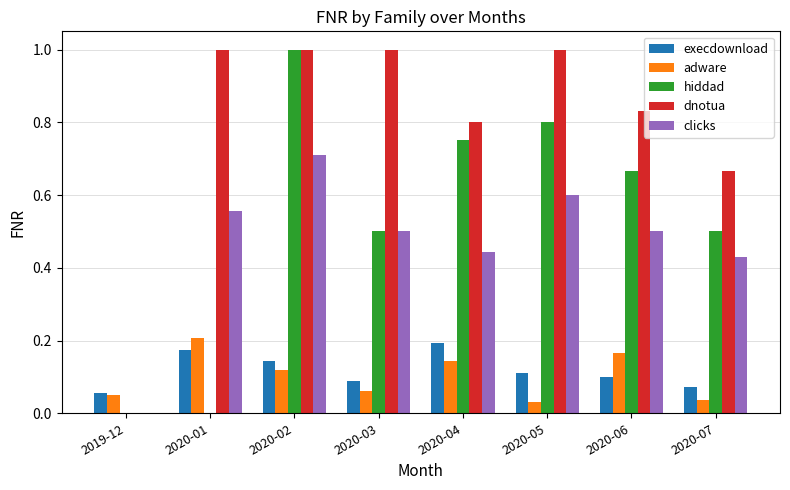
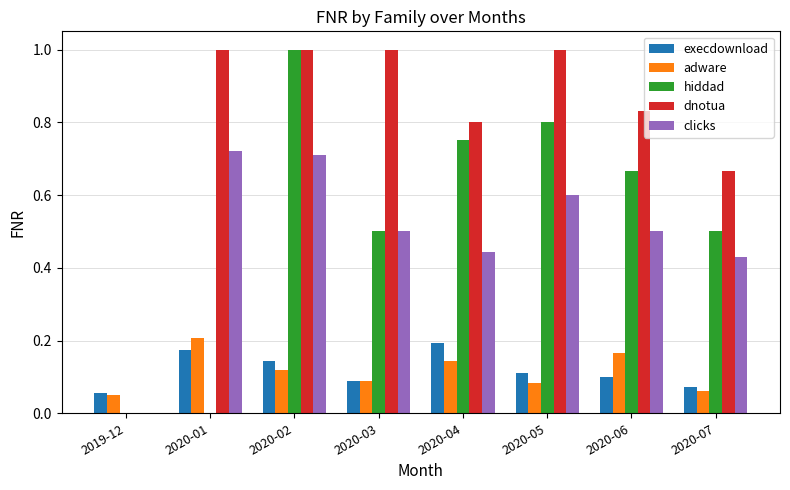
  {
    "execdownload": {
      "2019-12": 0.06,
      "2020-01": 0.17,
      "2020-02": 0.14,
      "2020-03": 0.09,
      "2020-04": 0.19,
      "2020-05": 0.11,
      "2020-06": 0.10,
      "2020-07": 0.07
    },
    "adware": {
      "2019-12": 0.05,
      "2020-01": 0.21,
      "2020-02": 0.12,
-     "2020-03": 0.06,
+     "2020-03": 0.09,
      "2020-04": 0.14,
-     "2020-05": 0.03,
+     "2020-05": 0.08,
      "2020-06": 0.17,
-     "2020-07": 0.04
+     "2020-07": 0.06
    },
    "hiddad": {
      "2019-12": 0.00,
      "2020-01": 0.00,
      "2020-02": 1.00,
      "2020-03": 0.50,
      "2020-04": 0.75,
      "2020-05": 0.80,
      "2020-06": 0.67,
      "2020-07": 0.50
    },
    "dnotua": {
      "2019-12": 0.00,
      "2020-01": 1.00,
      "2020-02": 1.00,
      "2020-03": 1.00,
      "2020-04": 0.80,
      "2020-05": 1.00,
      "2020-07": 0.67
    },
    "clicks": {
      "2019-12": 0.00,
-     "2020-01": 0.56,
+     "2020-01": 0.72,
      "2020-02": 0.71,
      "2020-03": 0.50,
      "2020-04": 0.44,
      "2020-05": 0.60,
      "2020-06": 0.50,
      "2020-07": 0.43
    }
  }
